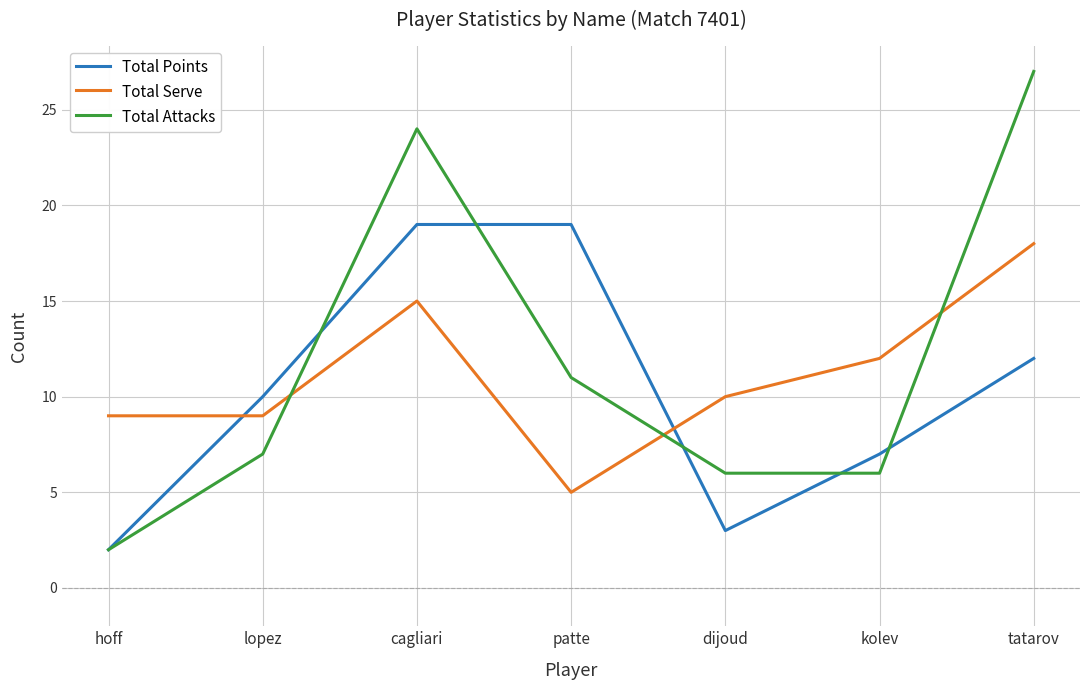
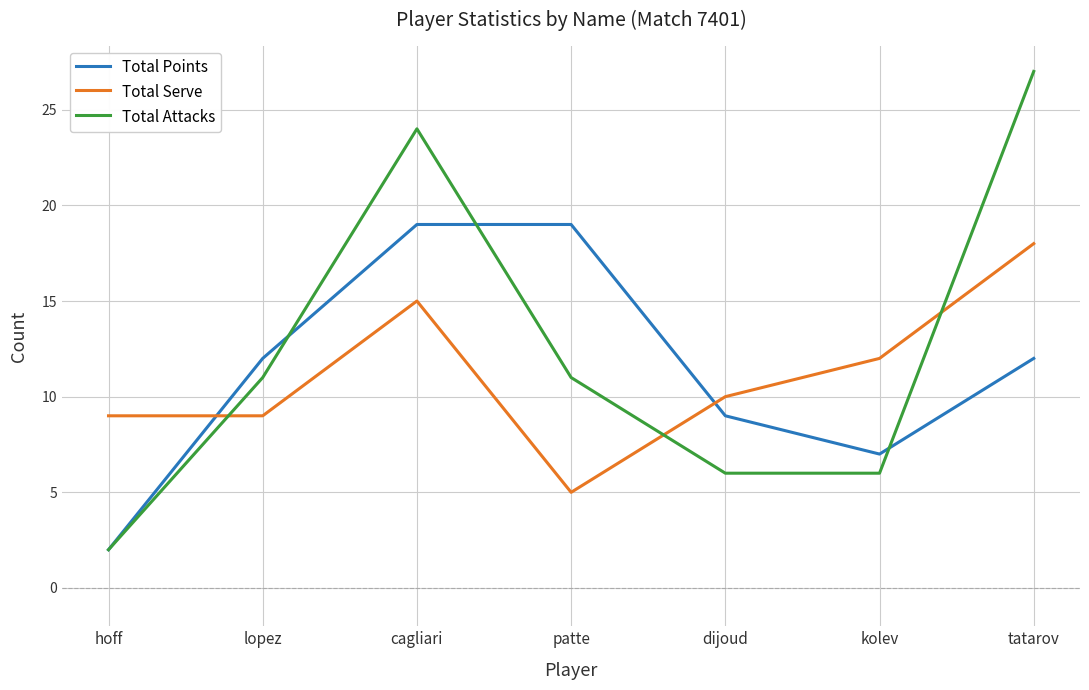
  {
    "Total Points": {
-     "lopez": 10,
+     "lopez": 12,
      "cagliari": 19,
      "patte": 19,
-     "dijoud": 3,
+     "dijoud": 9,
      "kolev": 7,
      "tatarov": 12
    },
    "Total Serve": {
      "hoff": 9,
      "lopez": 9,
      "cagliari": 15,
      "patte": 5,
      "dijoud": 10,
      "kolev": 12,
      "tatarov": 18
    },
    "Total Attacks": {
-     "lopez": 7,
+     "lopez": 11,
      "cagliari": 24,
      "patte": 11,
      "dijoud": 6,
      "kolev": 6,
      "tatarov": 27
    }
  }
